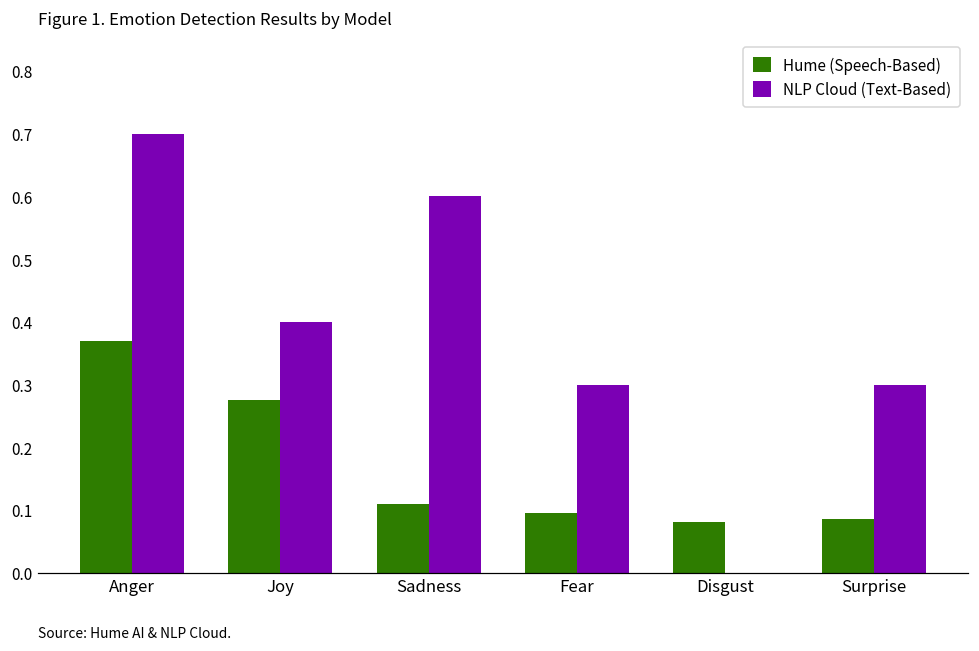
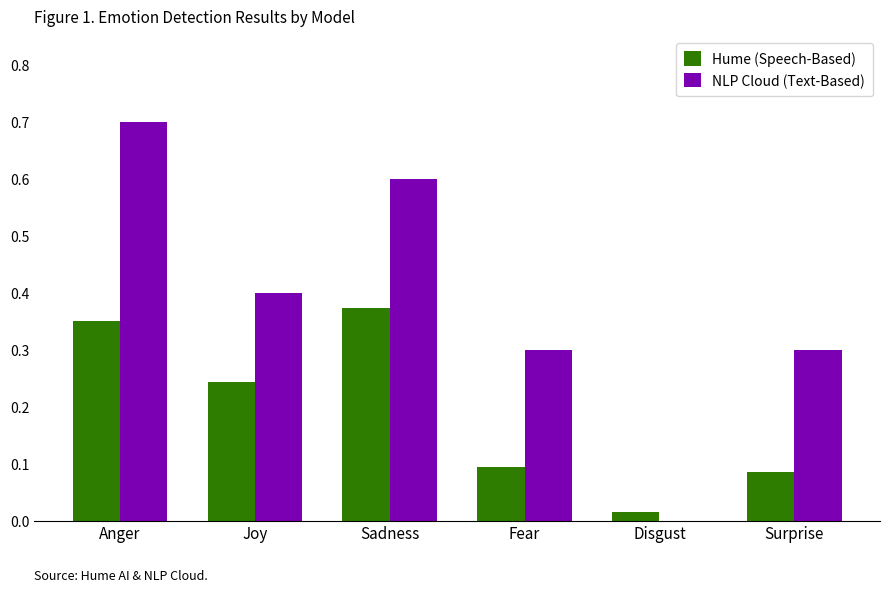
  {
    "Hume (Speech-Based)": {
-     "Anger": 0.37,
-     "Joy": 0.28,
-     "Sadness": 0.11,
+     "Anger": 0.35,
+     "Joy": 0.24,
+     "Sadness": 0.37,
      "Fear": 0.10,
-     "Disgust": 0.08,
+     "Disgust": 0.02,
      "Surprise": 0.09
    },
    "NLP Cloud (Text-Based)": {
      "Anger": 0.70,
      "Joy": 0.40,
      "Sadness": 0.60,
      "Fear": 0.30,
      "Disgust": 0.00,
      "Surprise": 0.30
    }
  }
